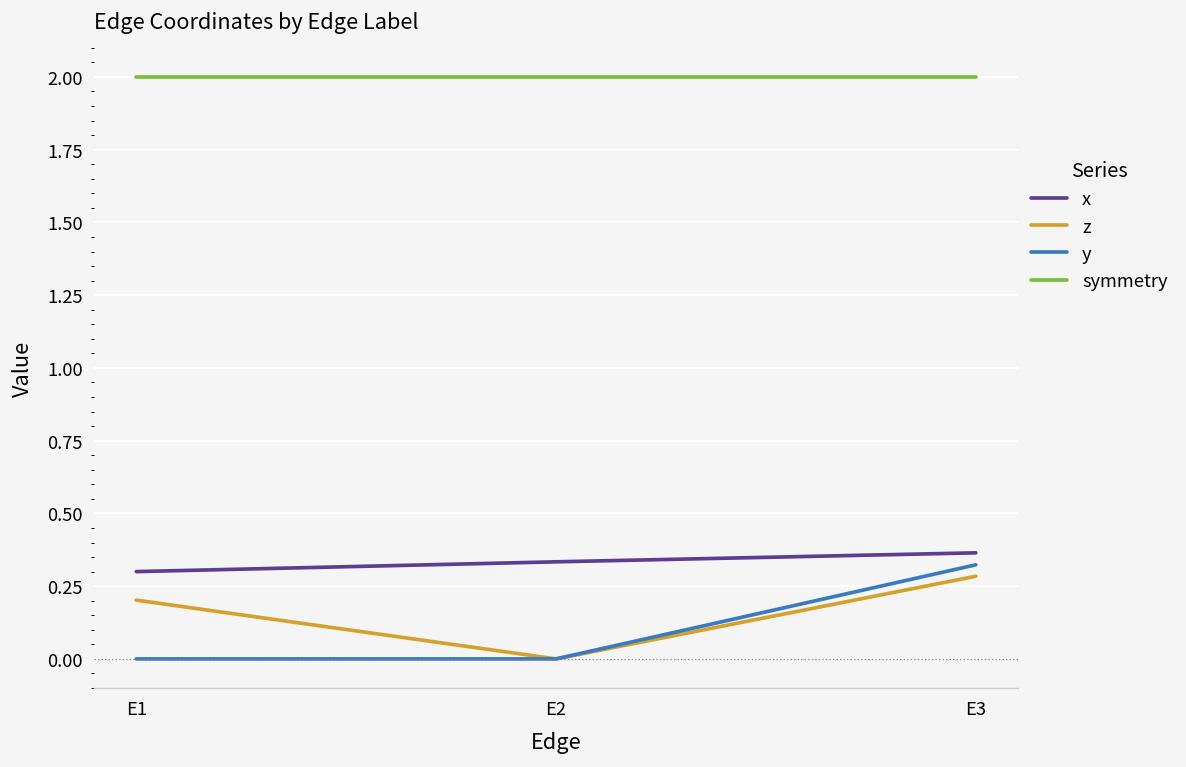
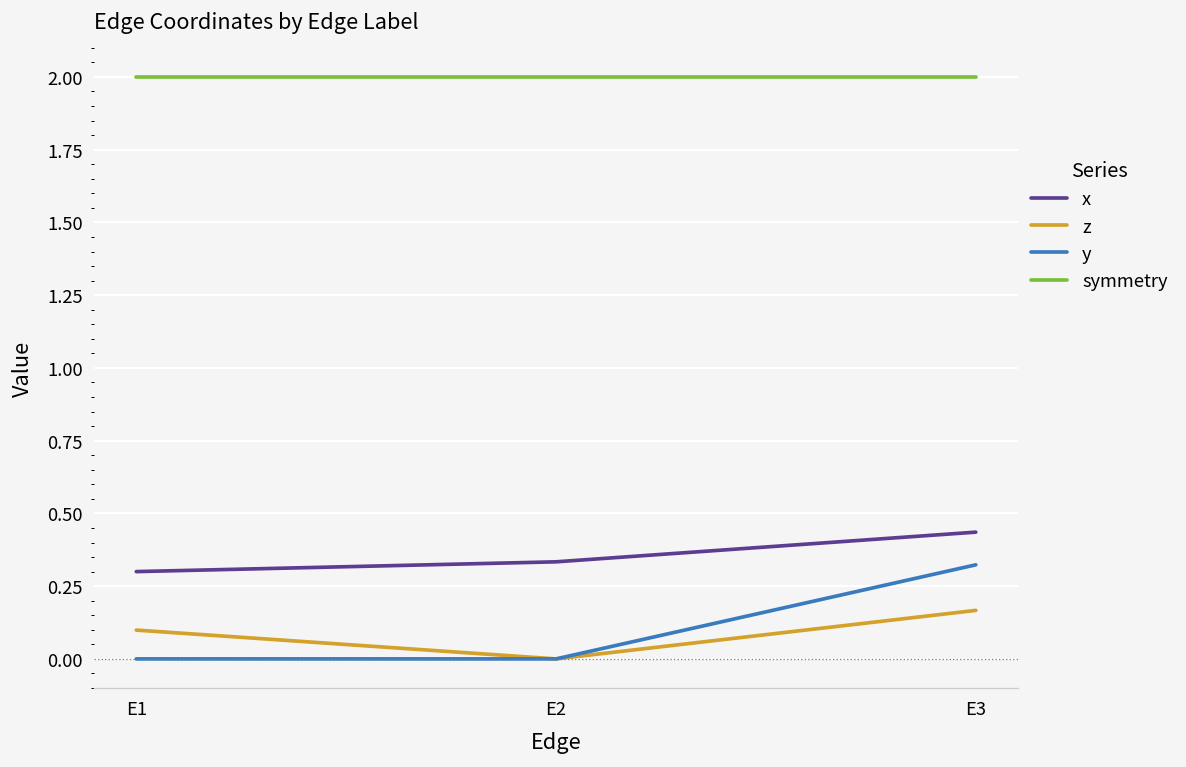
  {
    "x": {
      "E1": 0.30,
      "E2": 0.33,
-     "E3": 0.36
+     "E3": 0.44
    },
    "z": {
-     "E1": 0.20,
-     "E3": 0.28
+     "E1": 0.10,
+     "E3": 0.17
    },
    "y": {
      "E1": 0.00,
      "E3": 0.32
    },
    "symmetry": {
      "E1": 2.00,
      "E2": 2.00,
      "E3": 2.00
    }
  }
